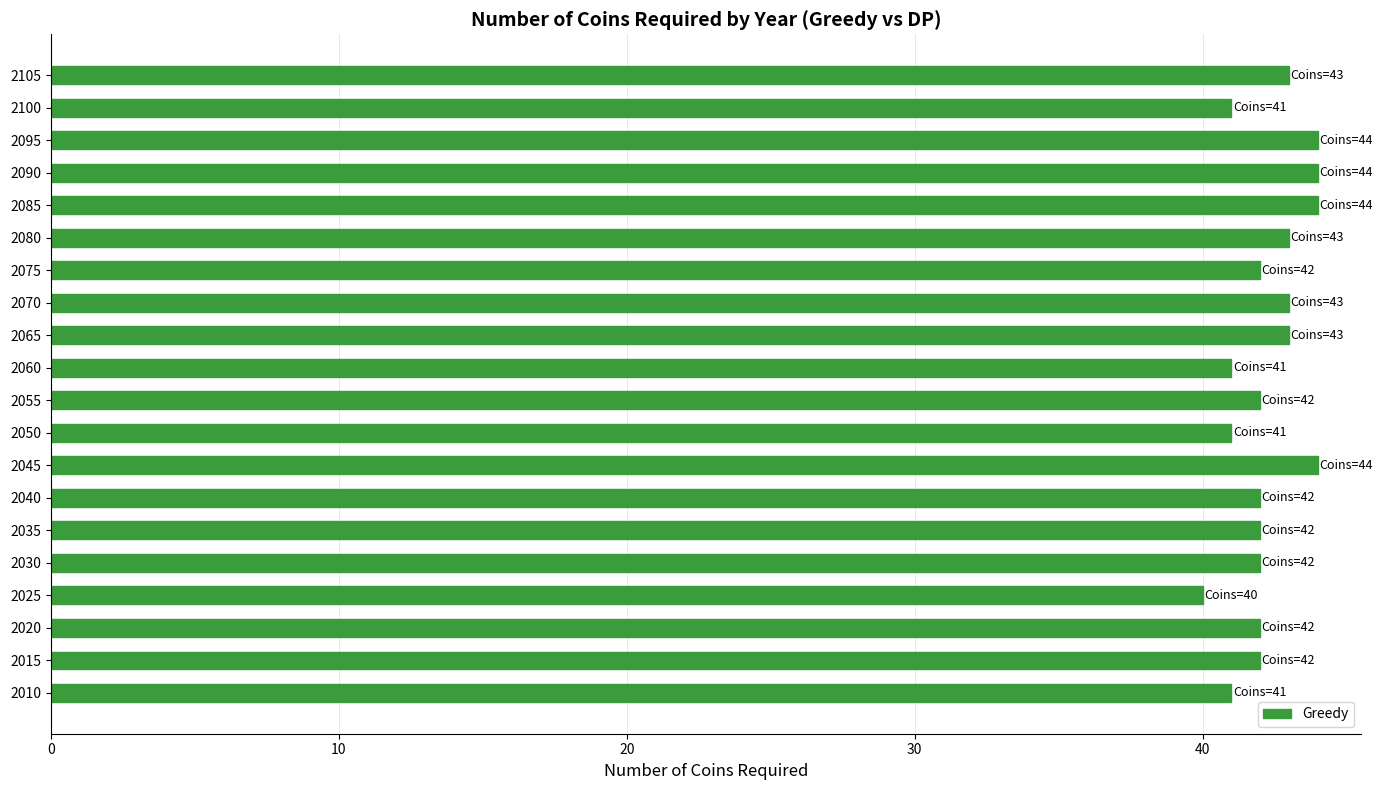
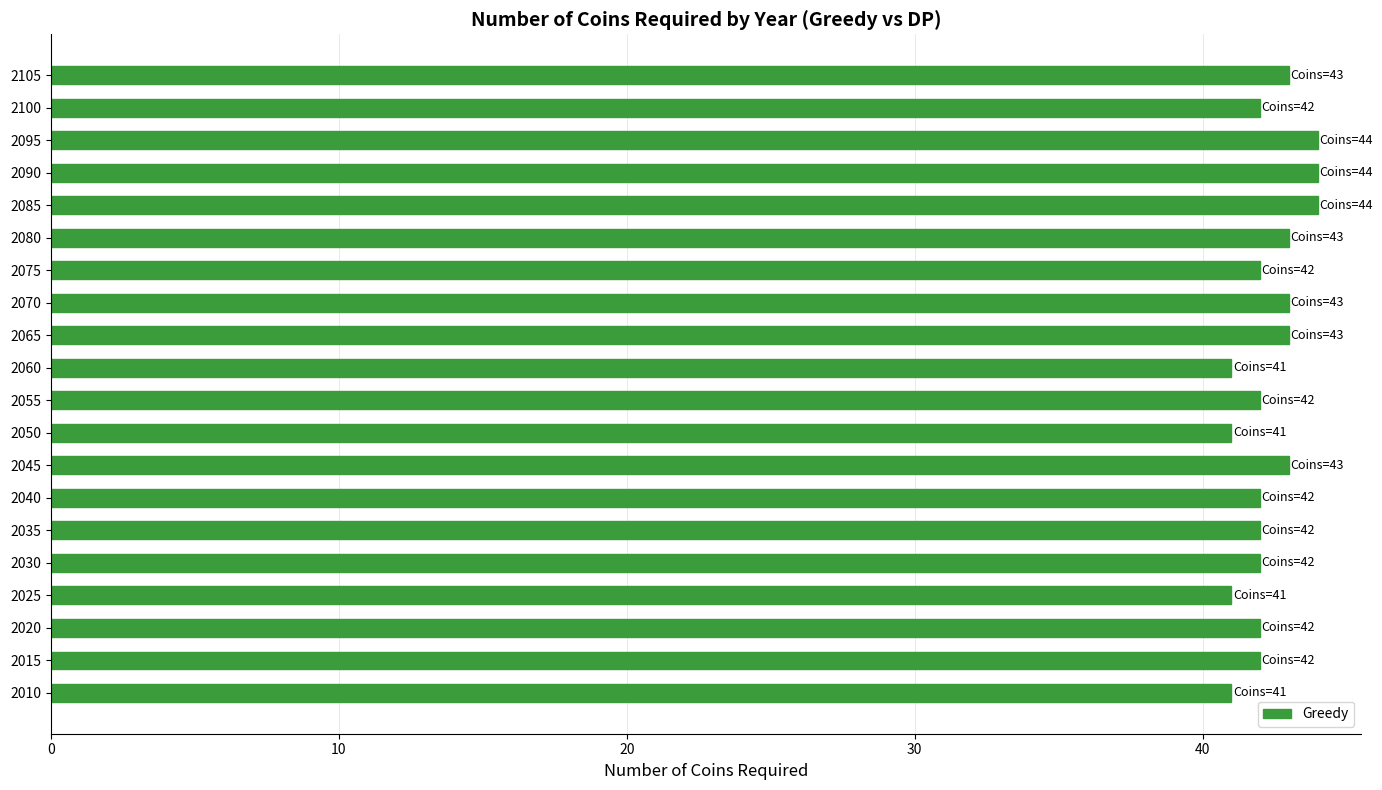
  {
    "2105": 43,
-   "2100": 41,
+   "2100": 42,
    "2095": 44,
    "2090": 44,
    "2085": 44,
    "2080": 43,
    "2075": 42,
    "2070": 43,
    "2065": 43,
    "2060": 41,
    "2055": 42,
    "2050": 41,
-   "2045": 44,
+   "2045": 43,
    "2040": 42,
    "2035": 42,
    "2030": 42,
-   "2025": 40,
+   "2025": 41,
    "2020": 42,
    "2015": 42,
    "2010": 41
  }
